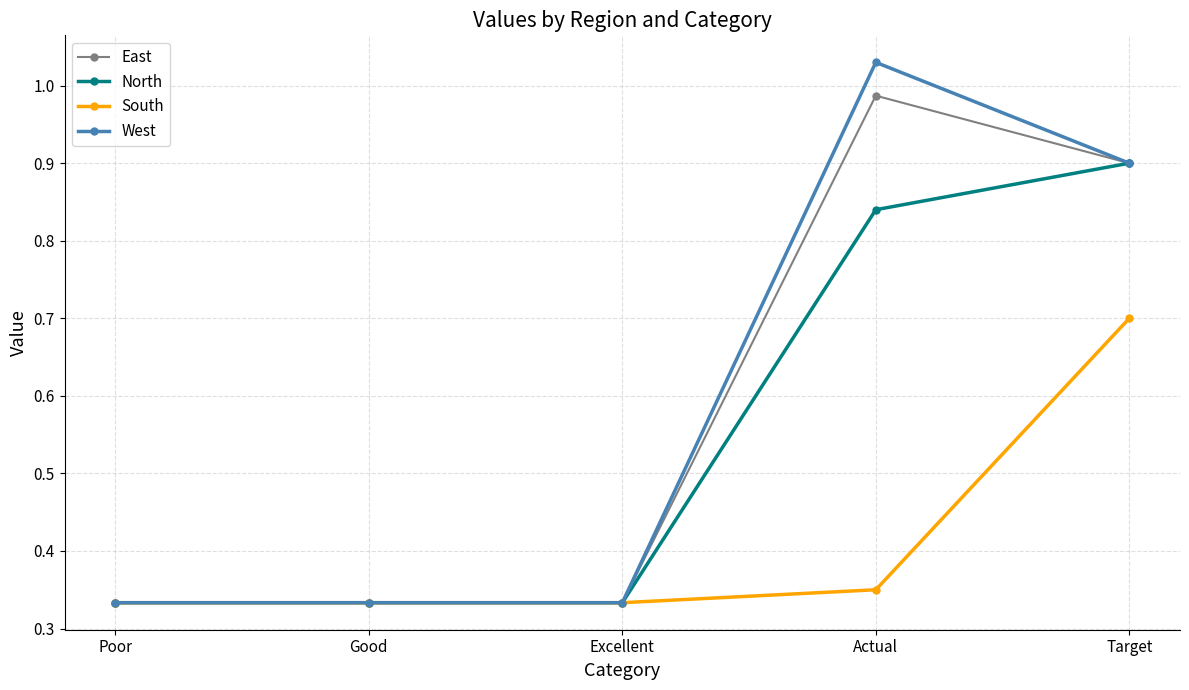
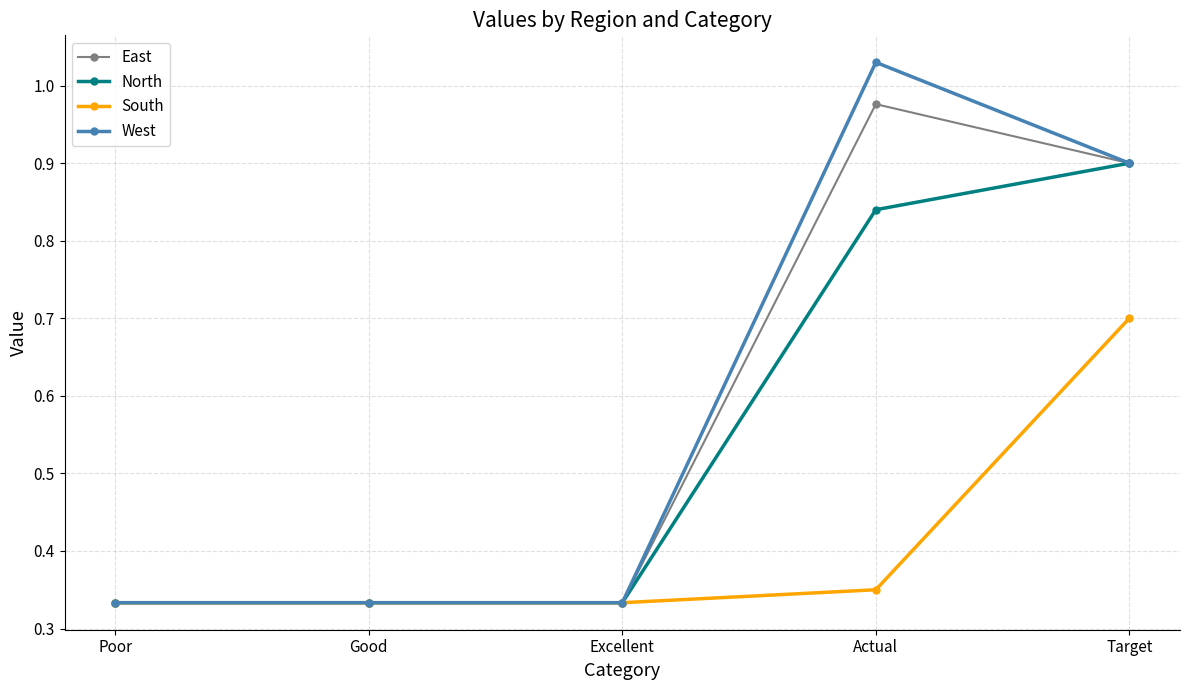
  {
    "East": {
-     "Actual": 0.99
+     "Actual": 0.98
    },
    "North": {
      "Actual": 0.84
    },
    "South": {
      "Actual": 0.35,
      "Target": 0.70
    },
    "West": {
      "Actual": 1.03
    }
  }
